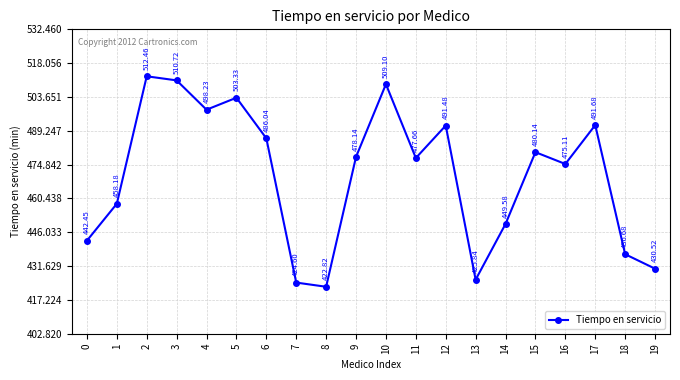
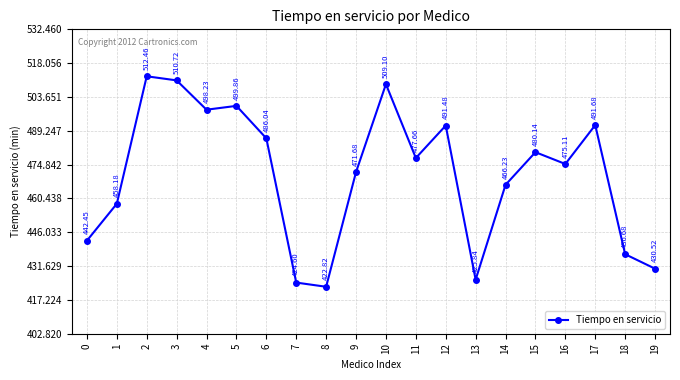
  {
    "0": 442.45,
    "1": 458.18,
    "2": 512.46,
    "3": 510.72,
    "4": 498.23,
-   "5": 503.33,
+   "5": 499.86,
    "6": 486.04,
    "7": 424.60,
    "8": 422.82,
-   "9": 478.14,
+   "9": 471.68,
    "10": 509.10,
    "11": 477.66,
    "12": 491.48,
    "13": 425.84,
-   "14": 449.58,
+   "14": 466.23,
    "15": 480.14,
    "16": 475.11,
    "17": 491.68,
    "18": 436.68,
    "19": 430.52
  }
